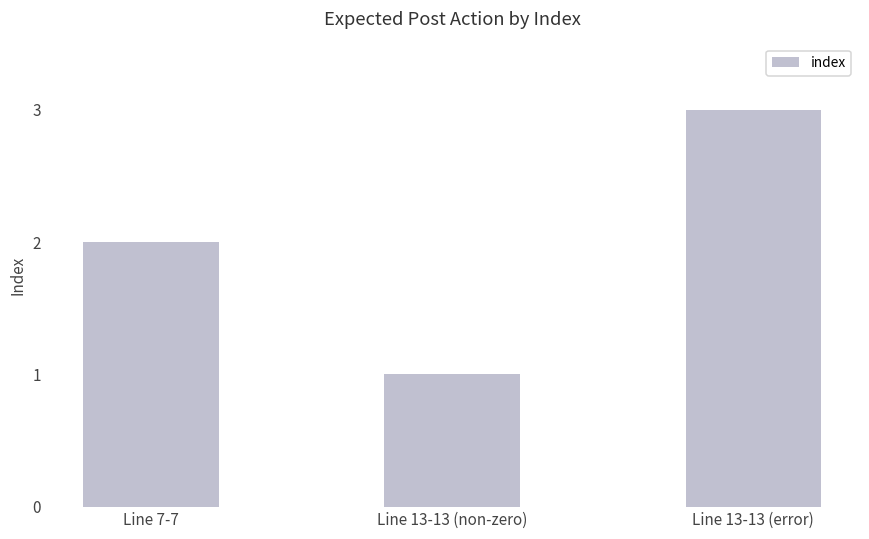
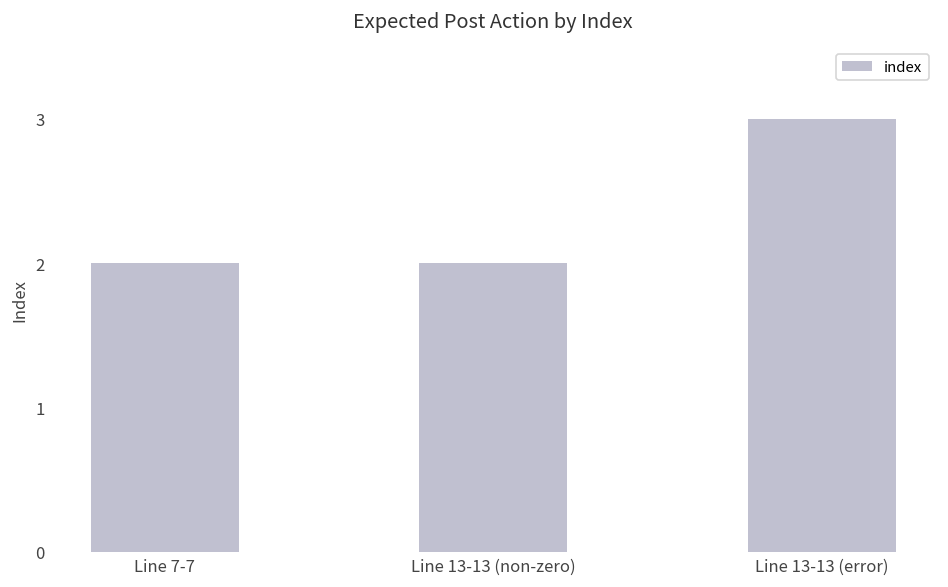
  {
    "Line 7-7": 2,
-   "Line 13-13 (non-zero)": 1,
+   "Line 13-13 (non-zero)": 2,
    "Line 13-13 (error)": 3
  }
